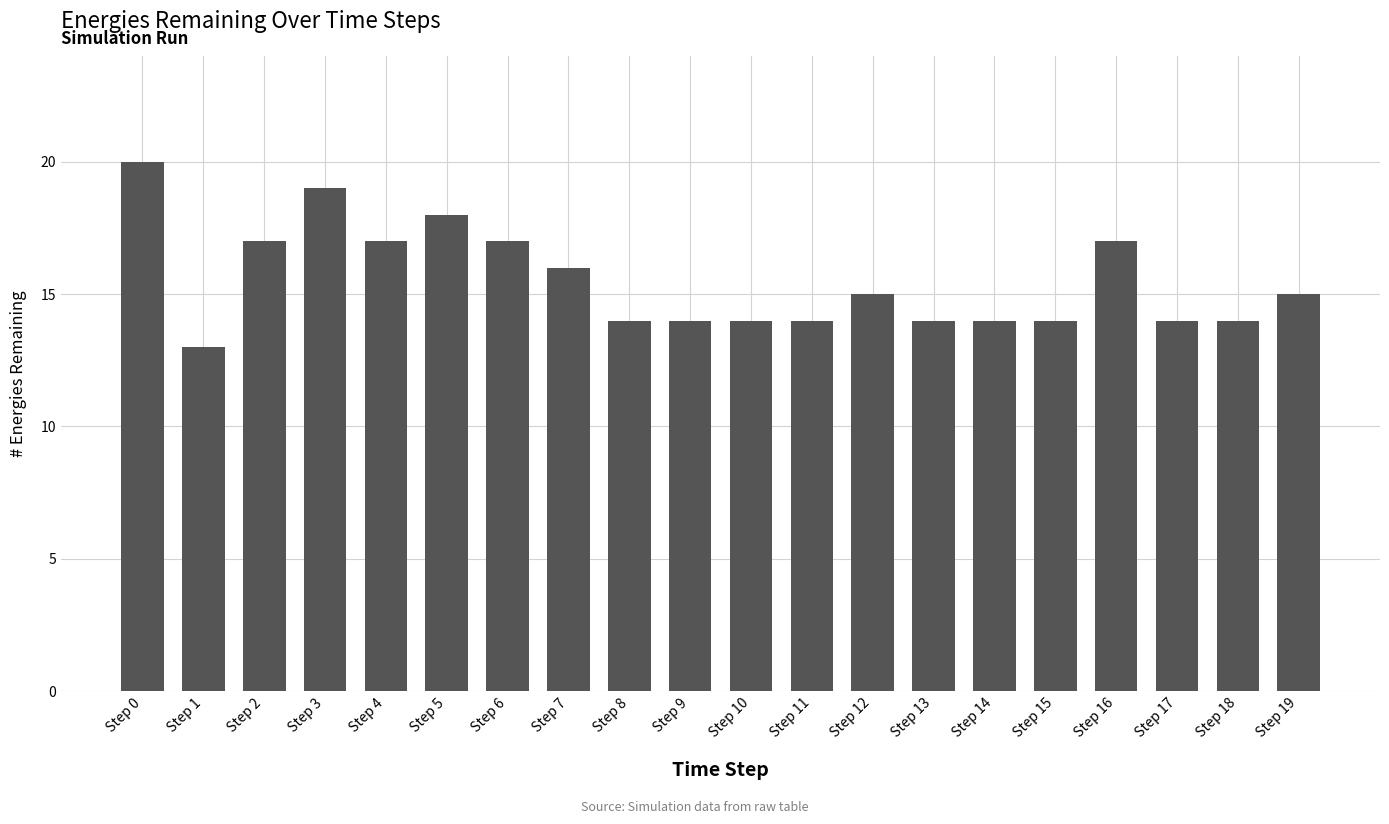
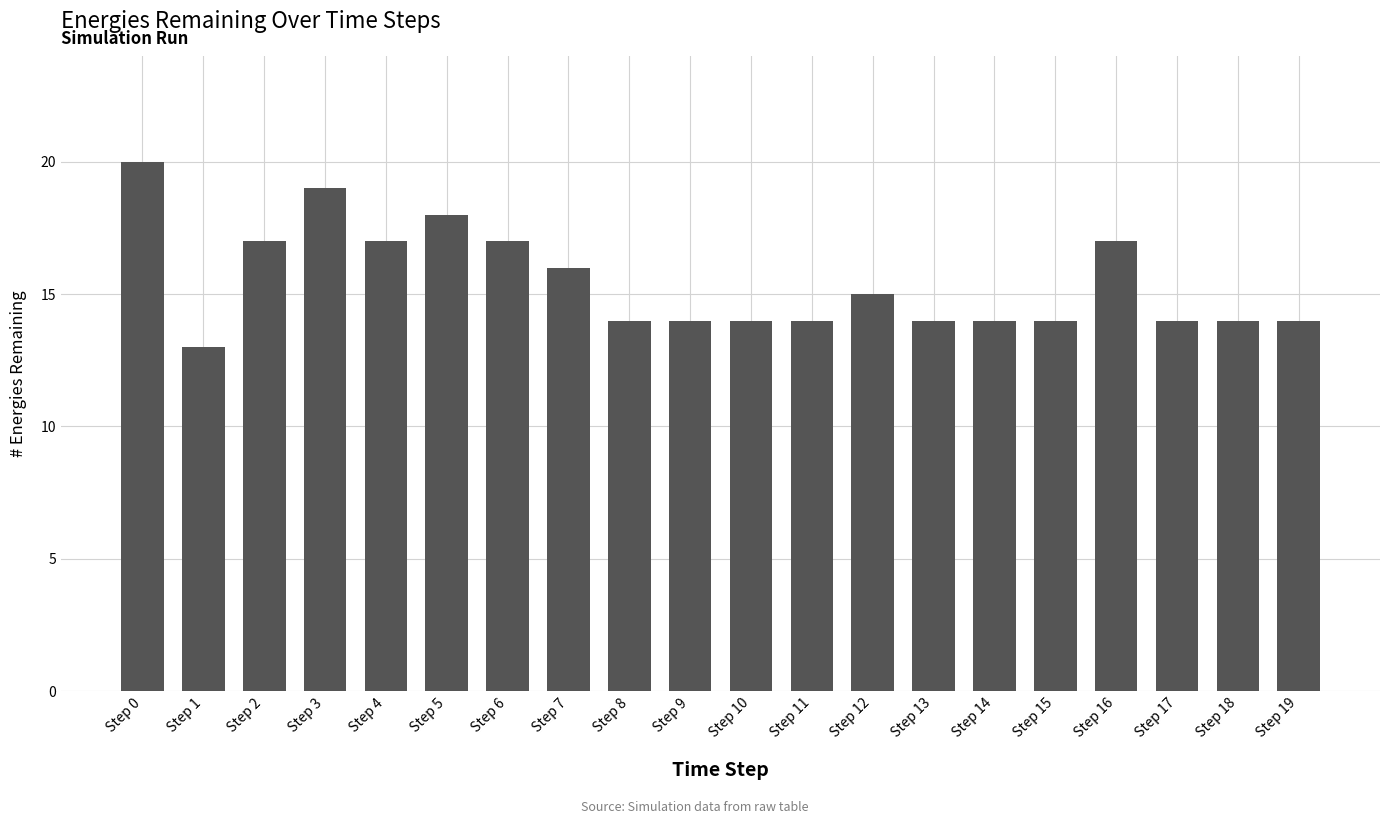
  {
    "Step 0": 20,
    "Step 1": 13,
    "Step 2": 17,
    "Step 3": 19,
    "Step 4": 17,
    "Step 5": 18,
    "Step 6": 17,
    "Step 7": 16,
    "Step 8": 14,
    "Step 9": 14,
    "Step 10": 14,
    "Step 11": 14,
    "Step 12": 15,
    "Step 13": 14,
    "Step 14": 14,
    "Step 15": 14,
    "Step 16": 17,
    "Step 17": 14,
    "Step 18": 14,
-   "Step 19": 15
+   "Step 19": 14
  }
